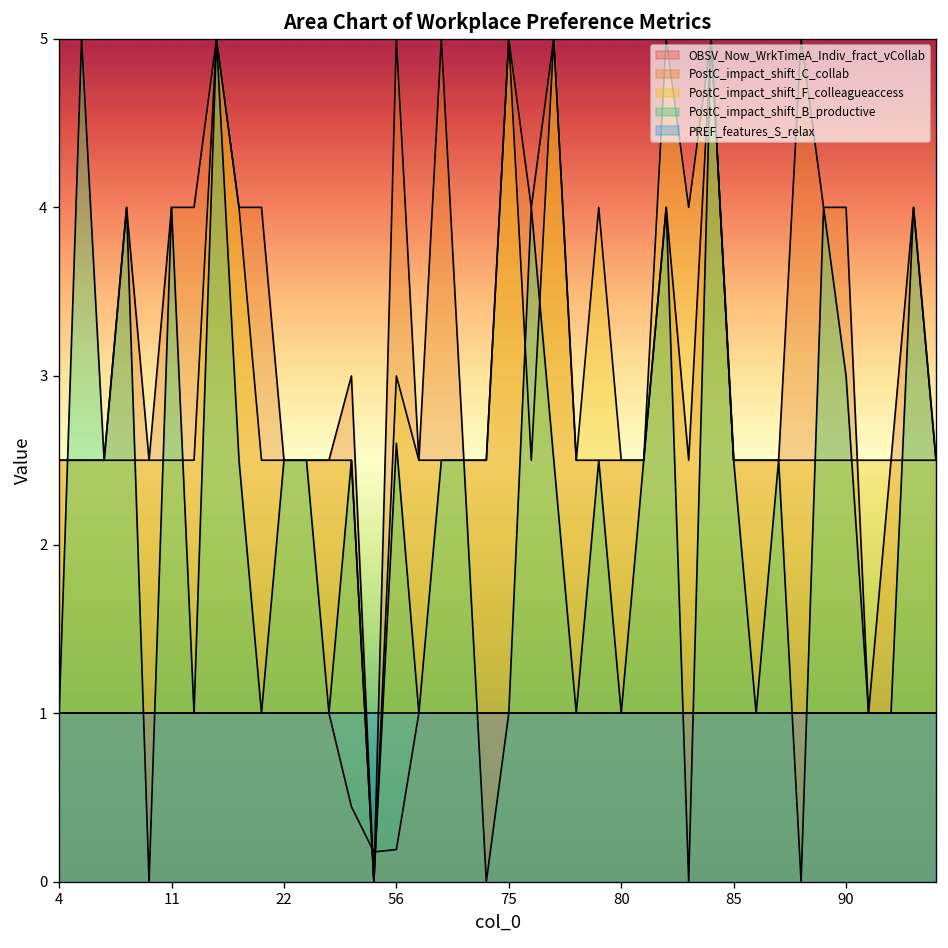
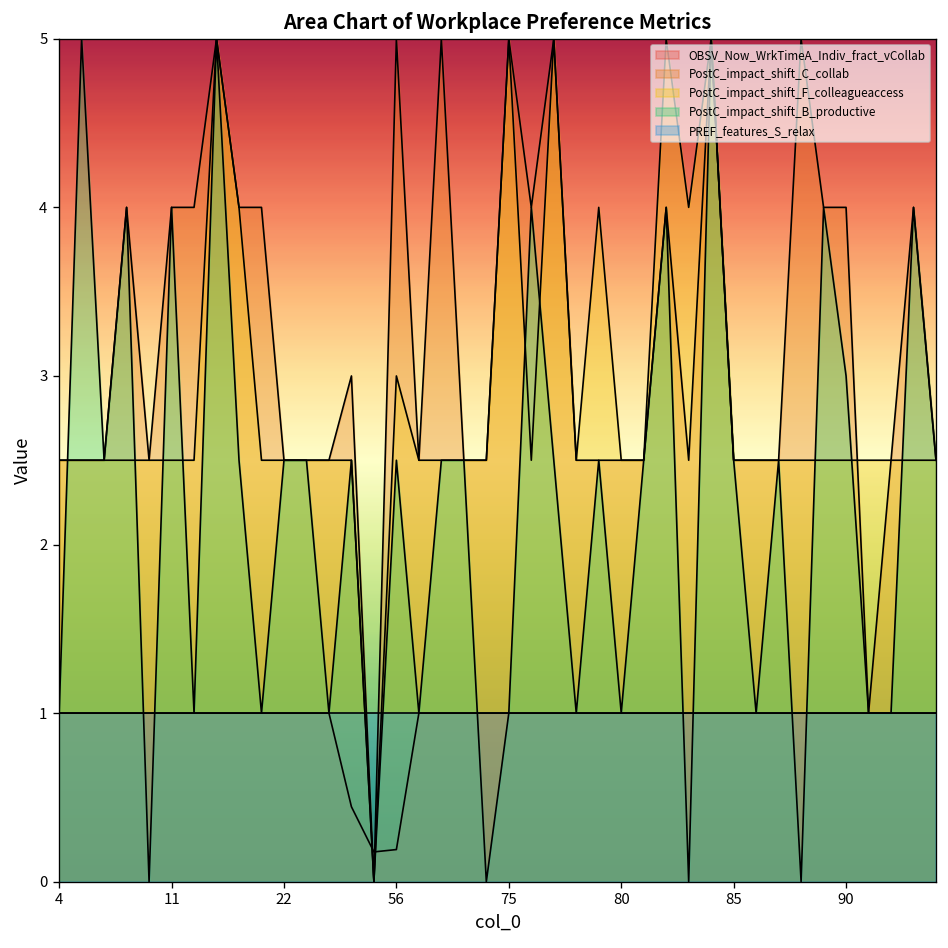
  {
    "PostC_impact_shift_B_productive": {
-     "56": 2.6,
+     "56": 2.5,
      "90": 3.0
    },
    "PREF_features_S_relax": {
      "56": 1.0
    }
  }
